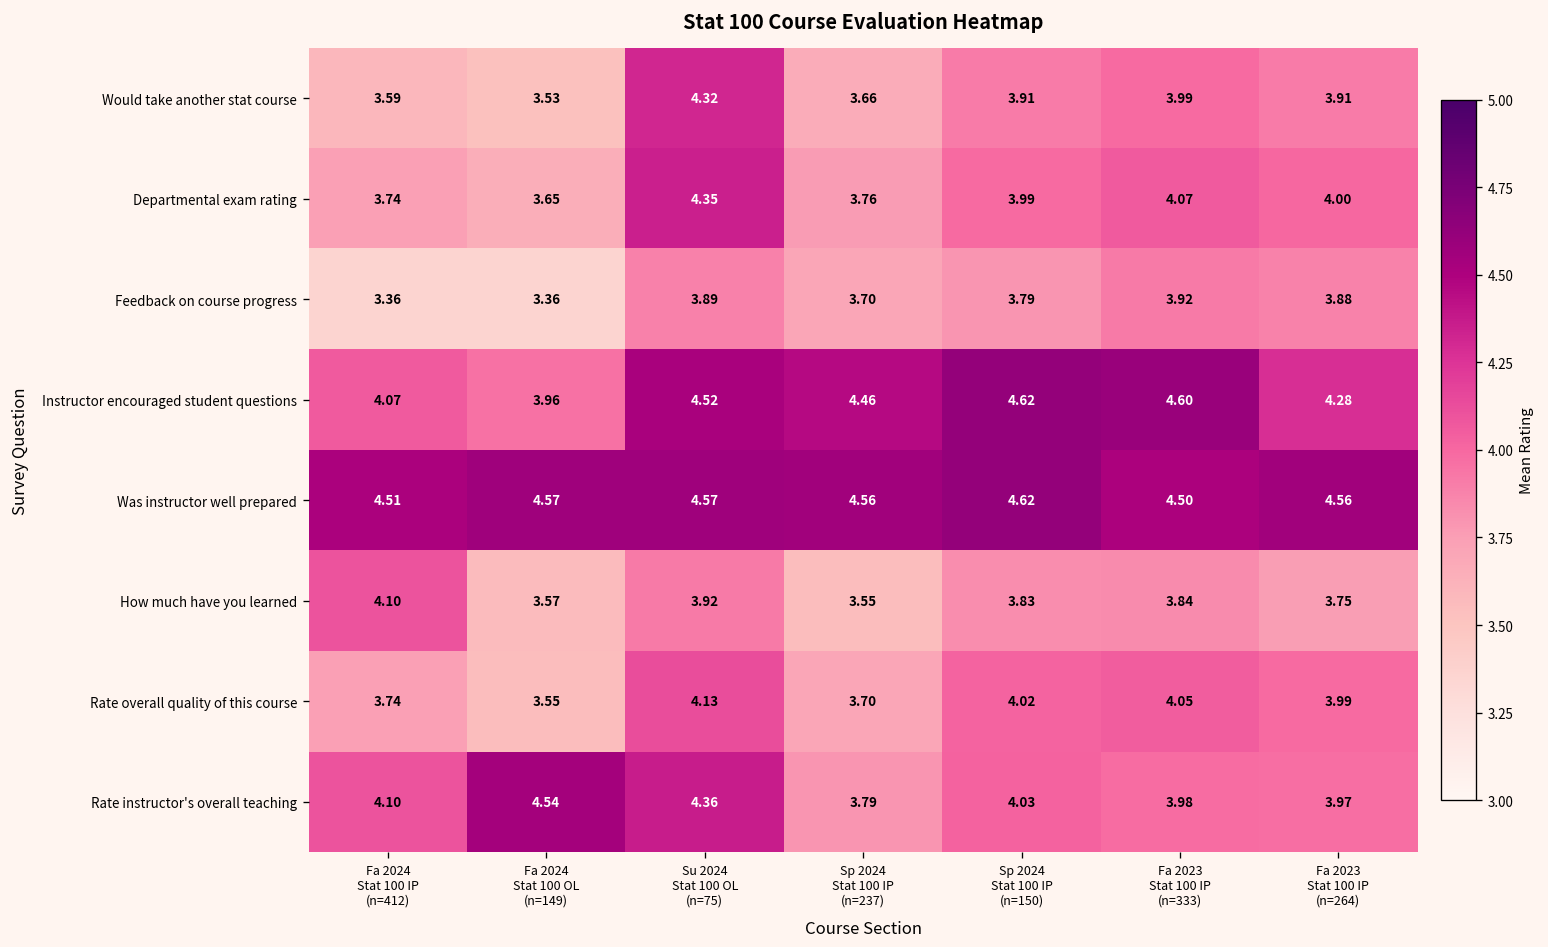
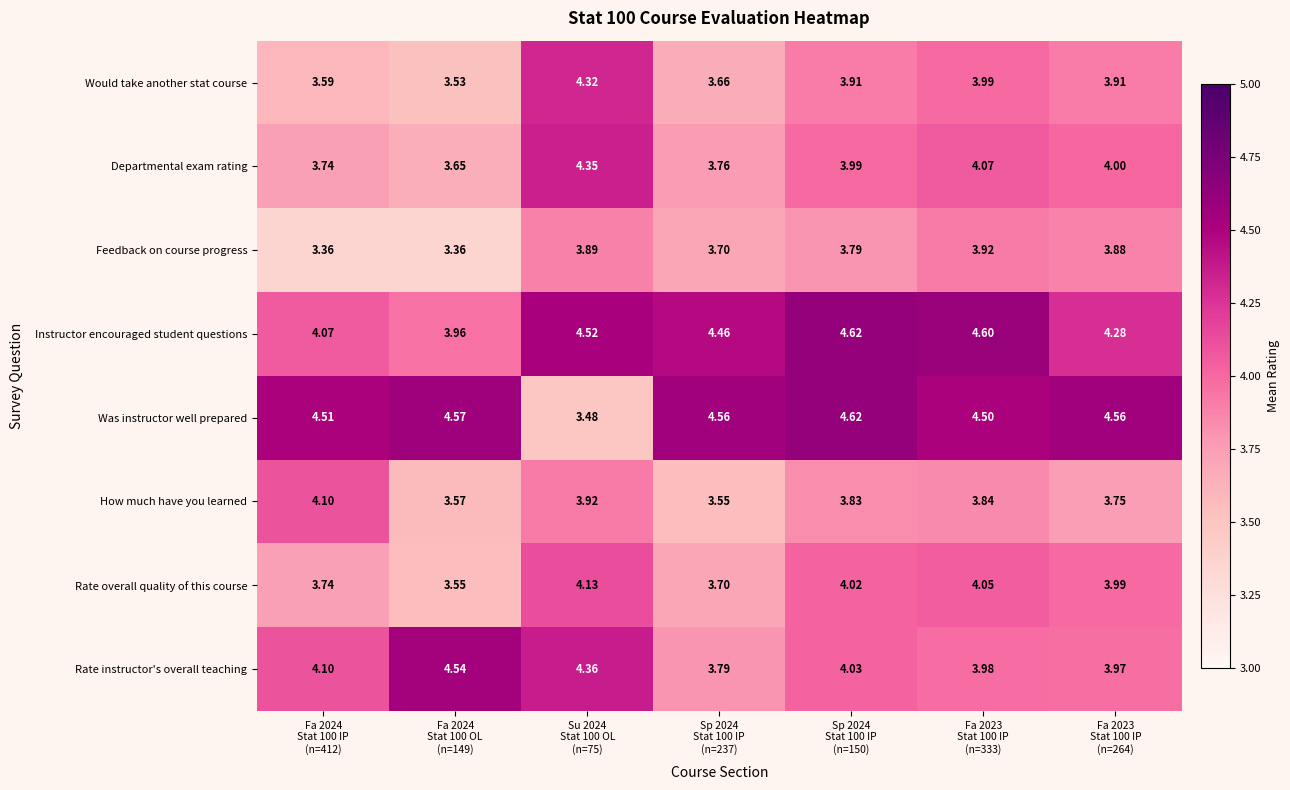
  {
    "Would take another stat course": {
      "Fa 2024 Stat 100 IP (n=412)": 3.59,
      "Fa 2024 Stat 100 OL (n=149)": 3.53,
      "Su 2024 Stat 100 OL (n=75)": 4.32,
      "Sp 2024 Stat 100 IP (n=237)": 3.66,
      "Sp 2024 Stat 100 IP (n=150)": 3.91,
      "Fa 2023 Stat 100 IP (n=333)": 3.99,
      "Fa 2023 Stat 100 IP (n=264)": 3.91
    },
    "Departmental exam rating": {
      "Fa 2024 Stat 100 IP (n=412)": 3.74,
      "Fa 2024 Stat 100 OL (n=149)": 3.65,
      "Su 2024 Stat 100 OL (n=75)": 4.35,
      "Sp 2024 Stat 100 IP (n=237)": 3.76,
      "Sp 2024 Stat 100 IP (n=150)": 3.99,
      "Fa 2023 Stat 100 IP (n=333)": 4.07,
      "Fa 2023 Stat 100 IP (n=264)": 4.00
    },
    "Feedback on course progress": {
      "Fa 2024 Stat 100 IP (n=412)": 3.36,
      "Fa 2024 Stat 100 OL (n=149)": 3.36,
      "Su 2024 Stat 100 OL (n=75)": 3.89,
      "Sp 2024 Stat 100 IP (n=237)": 3.70,
      "Sp 2024 Stat 100 IP (n=150)": 3.79,
      "Fa 2023 Stat 100 IP (n=333)": 3.92,
      "Fa 2023 Stat 100 IP (n=264)": 3.88
    },
    "Instructor encouraged student questions": {
      "Fa 2024 Stat 100 IP (n=412)": 4.07,
      "Fa 2024 Stat 100 OL (n=149)": 3.96,
      "Su 2024 Stat 100 OL (n=75)": 4.52,
      "Sp 2024 Stat 100 IP (n=237)": 4.46,
      "Sp 2024 Stat 100 IP (n=150)": 4.62,
      "Fa 2023 Stat 100 IP (n=333)": 4.60,
      "Fa 2023 Stat 100 IP (n=264)": 4.28
    },
    "Was instructor well prepared": {
      "Fa 2024 Stat 100 IP (n=412)": 4.51,
      "Fa 2024 Stat 100 OL (n=149)": 4.57,
-     "Su 2024 Stat 100 OL (n=75)": 4.57,
+     "Su 2024 Stat 100 OL (n=75)": 3.48,
      "Sp 2024 Stat 100 IP (n=237)": 4.56,
      "Sp 2024 Stat 100 IP (n=150)": 4.62,
      "Fa 2023 Stat 100 IP (n=333)": 4.50,
      "Fa 2023 Stat 100 IP (n=264)": 4.56
    },
    "How much have you learned": {
      "Fa 2024 Stat 100 IP (n=412)": 4.10,
      "Fa 2024 Stat 100 OL (n=149)": 3.57,
      "Su 2024 Stat 100 OL (n=75)": 3.92,
      "Sp 2024 Stat 100 IP (n=237)": 3.55,
      "Sp 2024 Stat 100 IP (n=150)": 3.83,
      "Fa 2023 Stat 100 IP (n=333)": 3.84,
      "Fa 2023 Stat 100 IP (n=264)": 3.75
    },
    "Rate overall quality of this course": {
      "Fa 2024 Stat 100 IP (n=412)": 3.74,
      "Fa 2024 Stat 100 OL (n=149)": 3.55,
      "Su 2024 Stat 100 OL (n=75)": 4.13,
      "Sp 2024 Stat 100 IP (n=237)": 3.70,
      "Sp 2024 Stat 100 IP (n=150)": 4.02,
      "Fa 2023 Stat 100 IP (n=333)": 4.05,
      "Fa 2023 Stat 100 IP (n=264)": 3.99
    },
    "Rate instructor's overall teaching": {
      "Fa 2024 Stat 100 IP (n=412)": 4.10,
      "Fa 2024 Stat 100 OL (n=149)": 4.54,
      "Su 2024 Stat 100 OL (n=75)": 4.36,
      "Sp 2024 Stat 100 IP (n=237)": 3.79,
      "Sp 2024 Stat 100 IP (n=150)": 4.03,
      "Fa 2023 Stat 100 IP (n=333)": 3.98,
      "Fa 2023 Stat 100 IP (n=264)": 3.97
    }
  }
